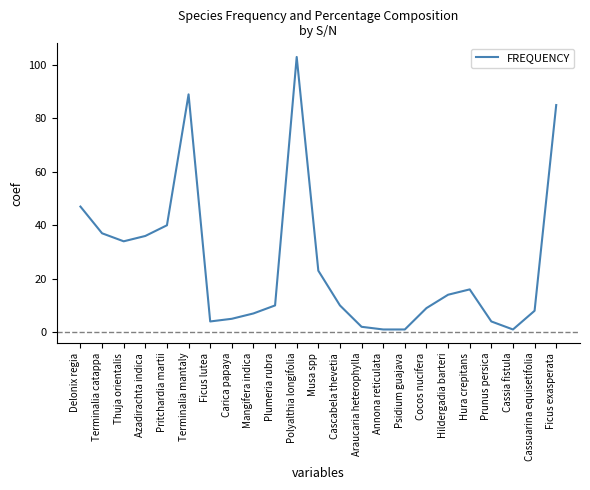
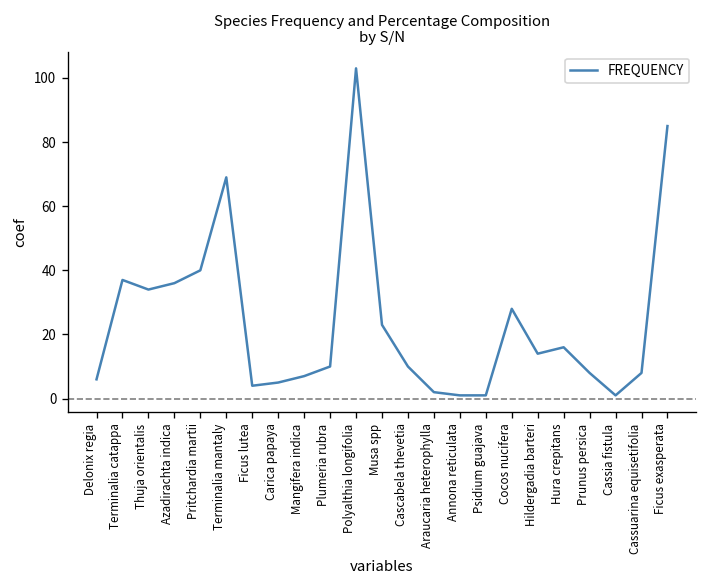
  {
-   "Delonix regia": 47,
+   "Delonix regia": 6,
    "Terminalia catappa": 37,
    "Thuja orientalis": 34,
    "Azadirachta indica": 36,
    "Pritchardia martii": 40,
-   "Terminalia mantaly": 89,
+   "Terminalia mantaly": 69,
    "Ficus lutea": 4,
    "Carica papaya": 5,
    "Mangifera indica": 7,
    "Plumeria rubra": 10,
    "Polyalthia longifolia": 103,
    "Musa spp": 23,
    "Cascabela thevetia": 10,
    "Araucaria heterophylla": 2,
    "Annona reticulata": 1,
    "Psidium guajava": 1,
-   "Cocos nucifera": 9,
+   "Cocos nucifera": 28,
    "Hildergadia barteri": 14,
    "Hura crepitans": 16,
-   "Prunus persica": 4,
+   "Prunus persica": 8,
    "Cassia fistula": 1,
    "Cassuarina equisetifolia": 8,
    "Ficus exasperata": 85
  }
